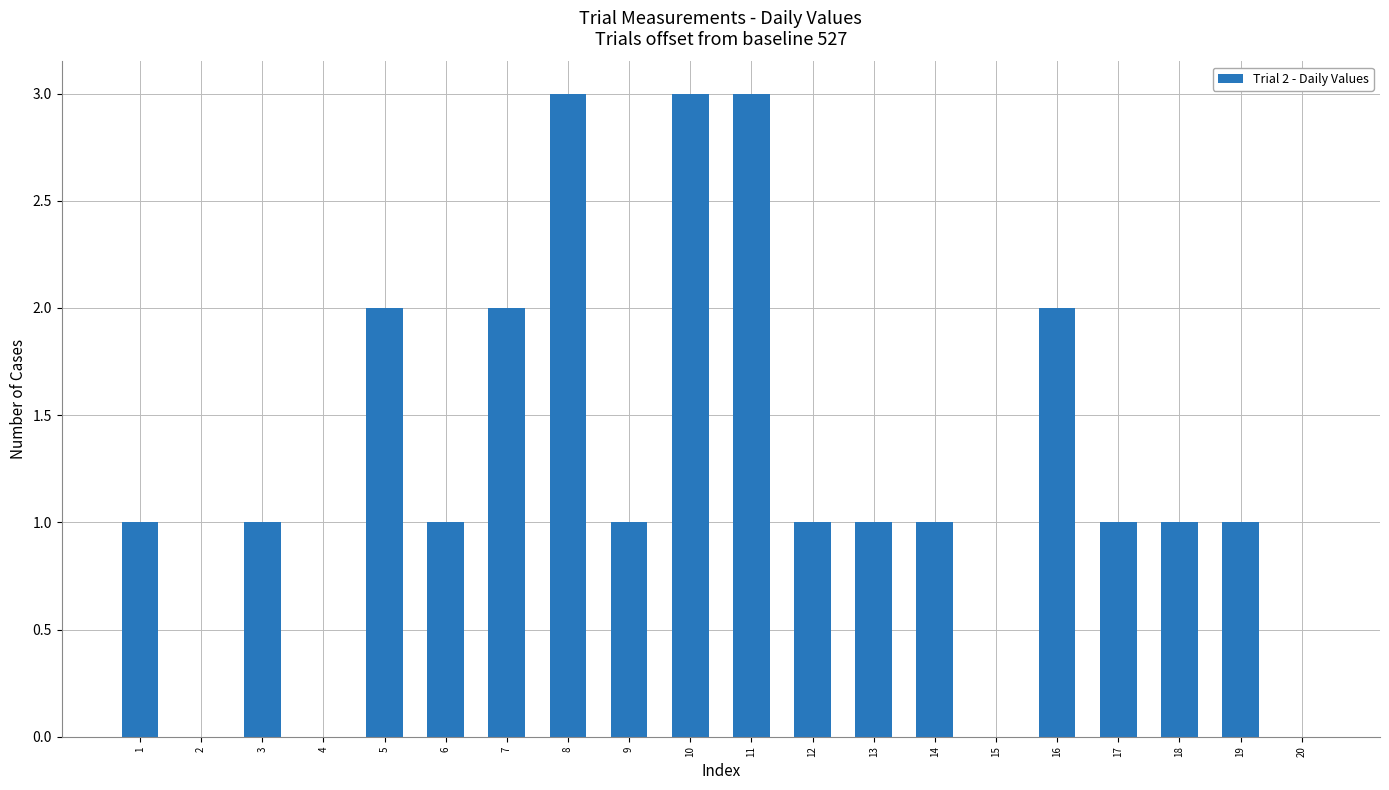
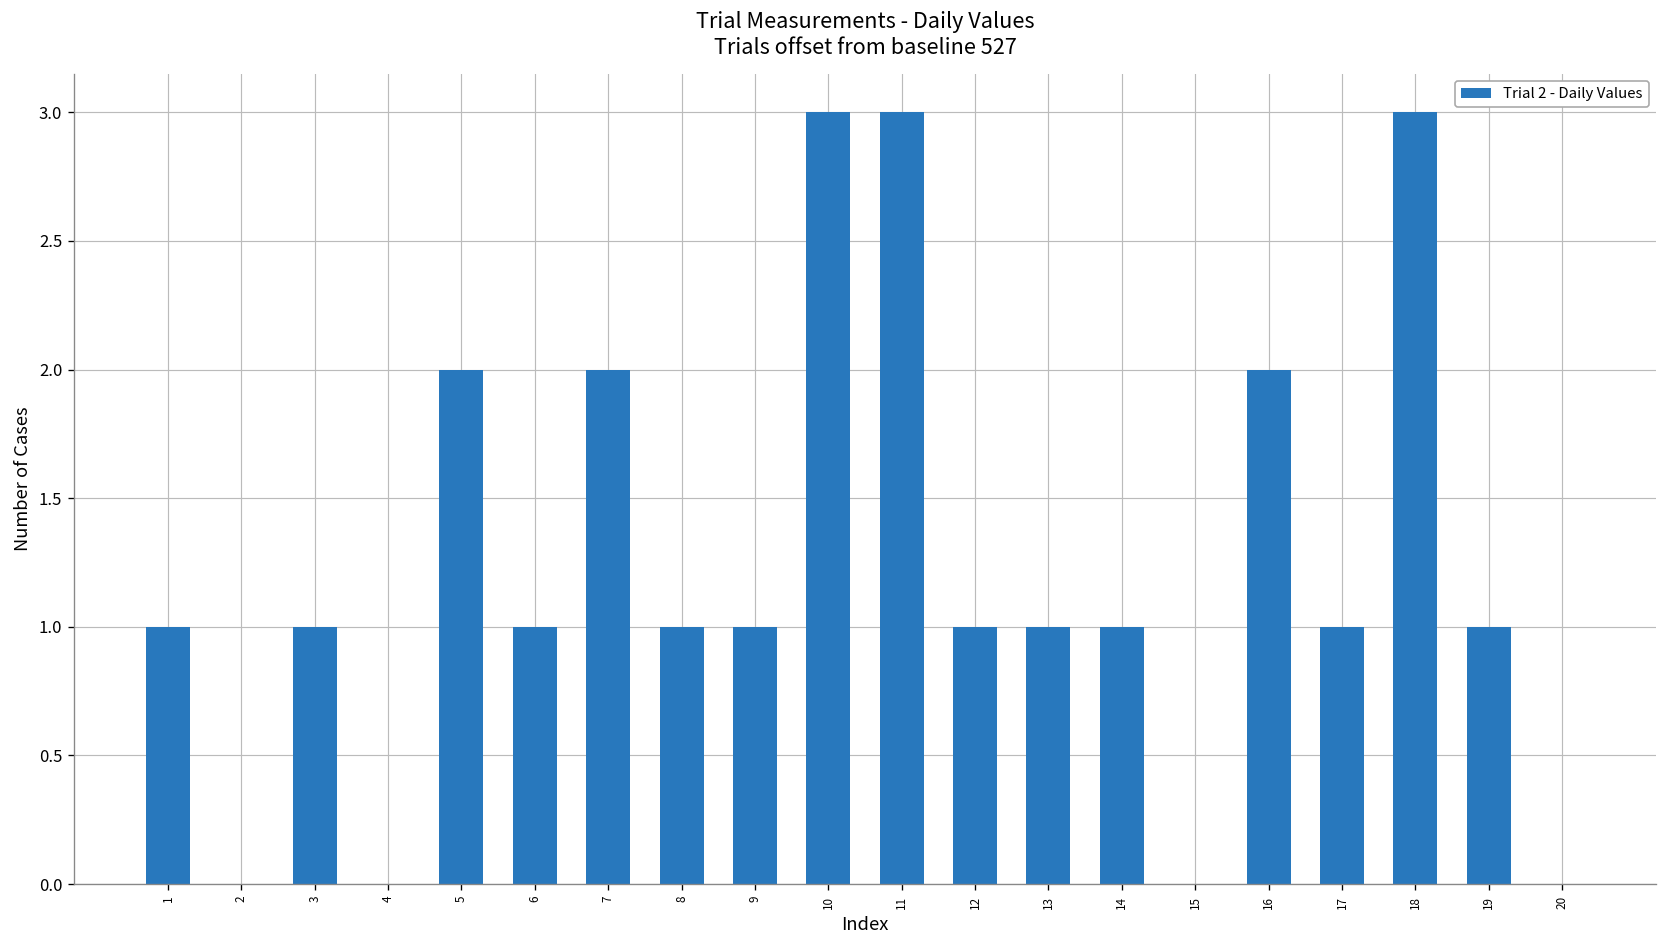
  {
    "1": 1.00,
    "2": 0.00,
    "3": 1.00,
    "4": 0.00,
    "5": 2.00,
    "6": 1.00,
    "7": 2.00,
-   "8": 3.00,
+   "8": 1.00,
    "9": 1.00,
    "10": 3.00,
    "11": 3.00,
    "12": 1.00,
    "13": 1.00,
    "14": 1.00,
    "15": 0.00,
    "16": 2.00,
    "17": 1.00,
-   "18": 1.00,
+   "18": 3.00,
    "19": 1.00,
    "20": 0.00
  }
